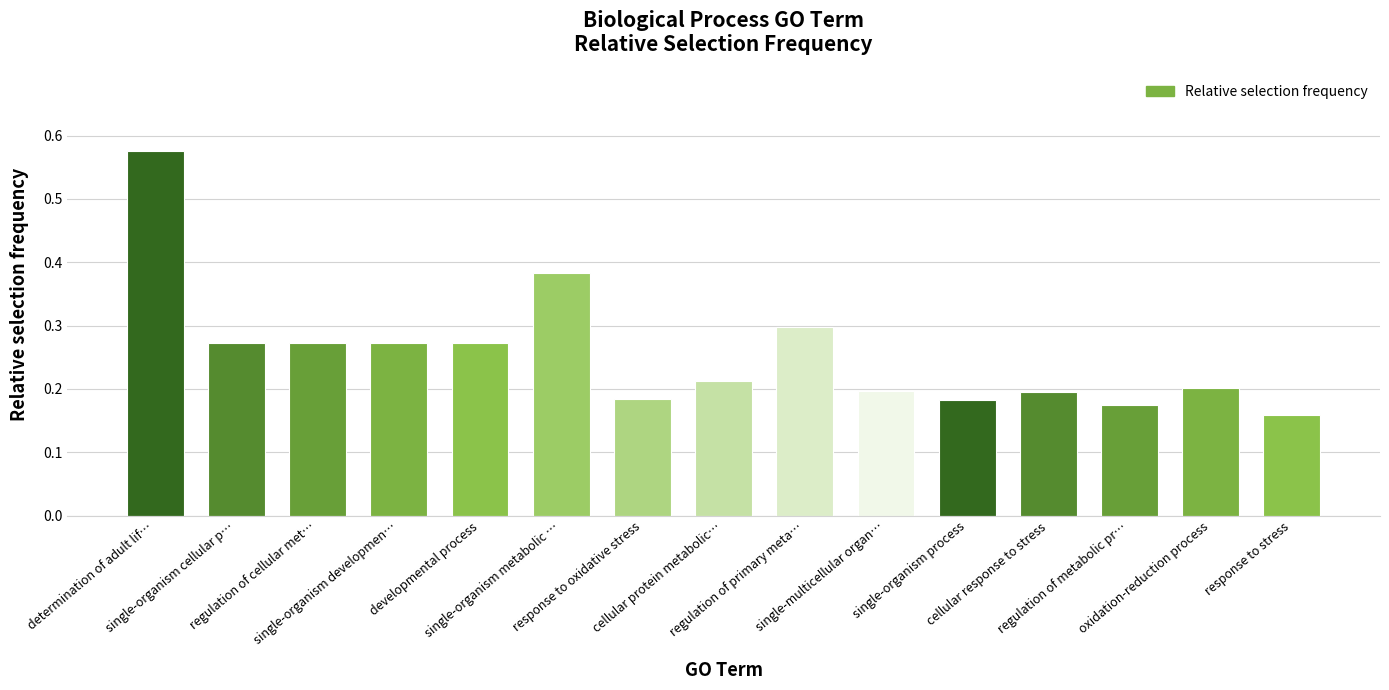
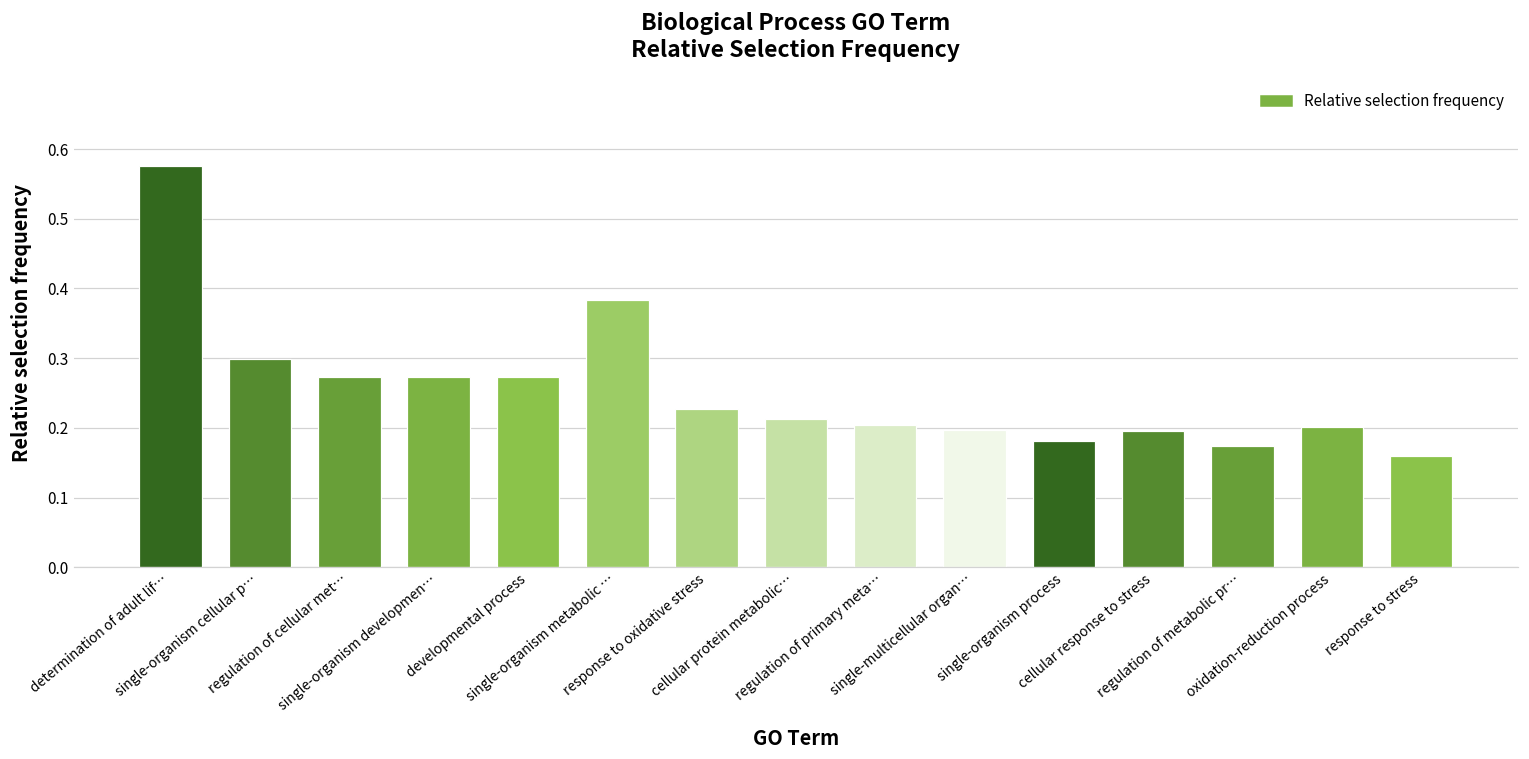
  {
    "determination of adult lif…": 0.58,
-   "single-organism cellular p…": 0.27,
+   "single-organism cellular p…": 0.30,
    "regulation of cellular met…": 0.27,
    "single-organism developmen…": 0.27,
    "developmental process": 0.27,
    "single-organism metabolic …": 0.38,
-   "response to oxidative stress": 0.18,
+   "response to oxidative stress": 0.23,
    "cellular protein metabolic…": 0.21,
-   "regulation of primary meta…": 0.30,
+   "regulation of primary meta…": 0.20,
    "single-multicellular organ…": 0.20,
    "single-organism process": 0.18,
    "cellular response to stress": 0.20,
    "regulation of metabolic pr…": 0.17,
    "oxidation-reduction process": 0.20,
    "response to stress": 0.16
  }
